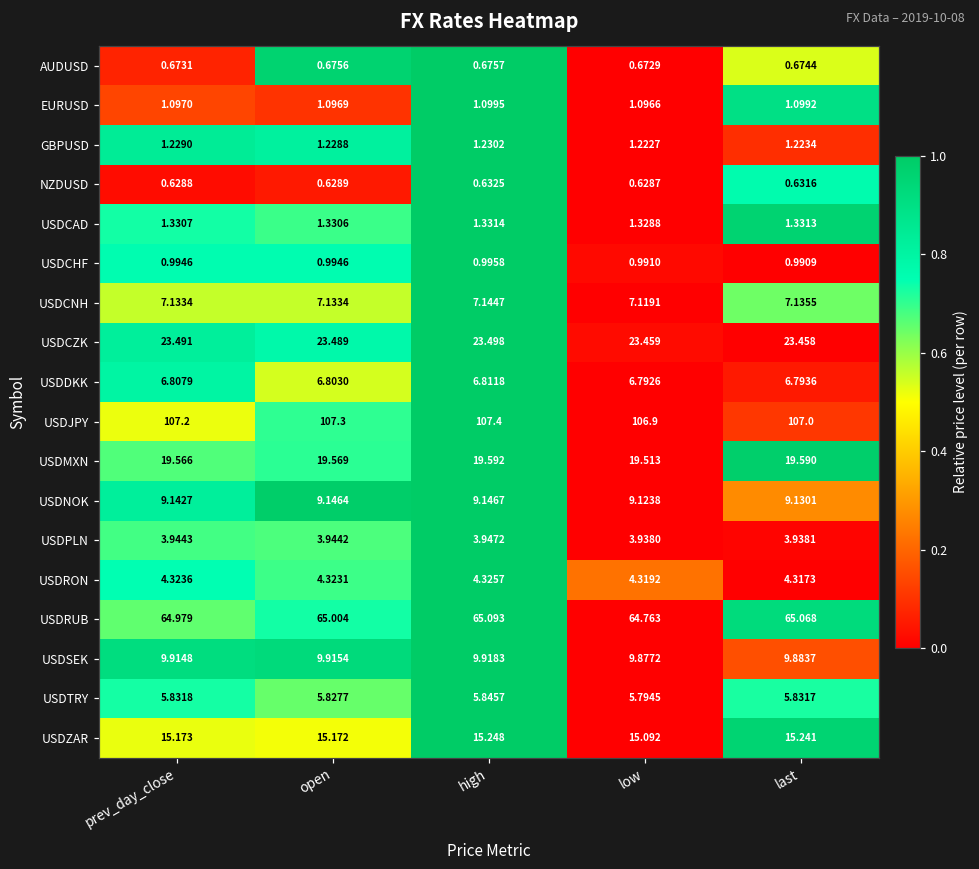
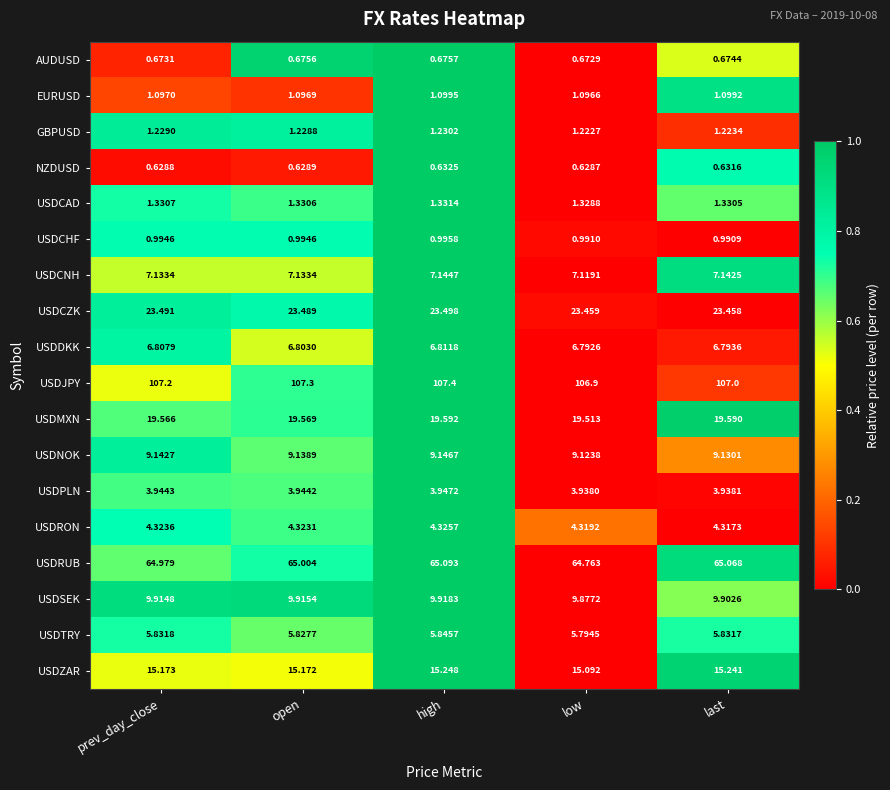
  {
    "AUDUSD": {
      "prev_day_close": 0.6731,
      "open": 0.6756,
      "high": 0.6757,
      "low": 0.6729,
      "last": 0.6744
    },
    "EURUSD": {
      "prev_day_close": 1.0970,
      "open": 1.0969,
      "high": 1.0995,
      "low": 1.0966,
      "last": 1.0992
    },
    "GBPUSD": {
      "prev_day_close": 1.2290,
      "open": 1.2288,
      "high": 1.2302,
      "low": 1.2227,
      "last": 1.2234
    },
    "NZDUSD": {
      "prev_day_close": 0.6288,
      "open": 0.6289,
      "high": 0.6325,
      "low": 0.6287,
      "last": 0.6316
    },
    "USDCAD": {
      "prev_day_close": 1.3307,
      "open": 1.3306,
      "high": 1.3314,
      "low": 1.3288,
-     "last": 1.3313
+     "last": 1.3305
    },
    "USDCHF": {
      "prev_day_close": 0.9946,
      "open": 0.9946,
      "high": 0.9958,
      "low": 0.9910,
      "last": 0.9909
    },
    "USDCNH": {
      "prev_day_close": 7.1334,
      "open": 7.1334,
      "high": 7.1447,
      "low": 7.1191,
-     "last": 7.1355
+     "last": 7.1425
    },
    "USDCZK": {
      "prev_day_close": 23.491,
      "open": 23.489,
      "high": 23.498,
      "low": 23.459,
      "last": 23.458
    },
    "USDDKK": {
      "prev_day_close": 6.8079,
      "open": 6.8030,
      "high": 6.8118,
      "low": 6.7926,
      "last": 6.7936
    },
    "USDJPY": {
      "prev_day_close": 107.2,
      "open": 107.3,
      "high": 107.4,
      "low": 106.9,
      "last": 107.0
    },
    "USDMXN": {
      "prev_day_close": 19.566,
      "open": 19.569,
      "high": 19.592,
      "low": 19.513,
      "last": 19.590
    },
    "USDNOK": {
      "prev_day_close": 9.1427,
-     "open": 9.1464,
+     "open": 9.1389,
      "high": 9.1467,
      "low": 9.1238,
      "last": 9.1301
    },
    "USDPLN": {
      "prev_day_close": 3.9443,
      "open": 3.9442,
      "high": 3.9472,
      "low": 3.9380,
      "last": 3.9381
    },
    "USDRON": {
      "prev_day_close": 4.3236,
      "open": 4.3231,
      "high": 4.3257,
      "low": 4.3192,
      "last": 4.3173
    },
    "USDRUB": {
      "prev_day_close": 64.979,
      "open": 65.004,
      "high": 65.093,
      "low": 64.763,
      "last": 65.068
    },
    "USDSEK": {
      "prev_day_close": 9.9148,
      "open": 9.9154,
      "high": 9.9183,
      "low": 9.8772,
-     "last": 9.8837
+     "last": 9.9026
    },
    "USDTRY": {
      "prev_day_close": 5.8318,
      "open": 5.8277,
      "high": 5.8457,
      "low": 5.7945,
      "last": 5.8317
    },
    "USDZAR": {
      "prev_day_close": 15.173,
      "open": 15.172,
      "high": 15.248,
      "low": 15.092,
      "last": 15.241
    }
  }
